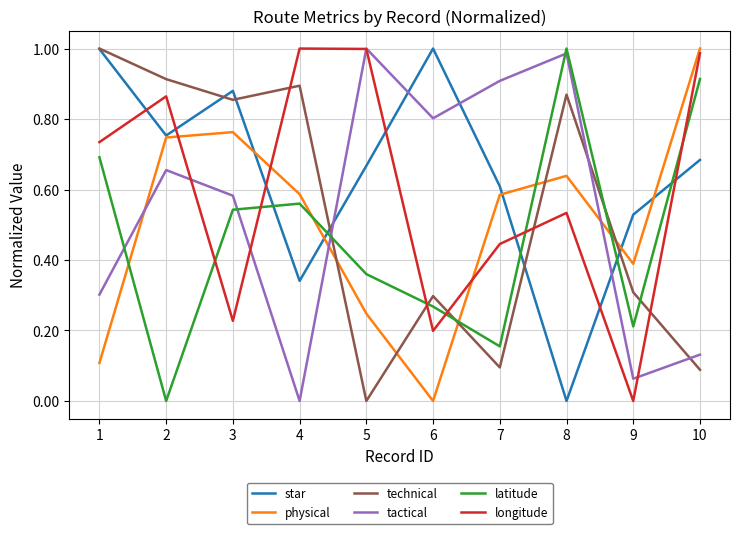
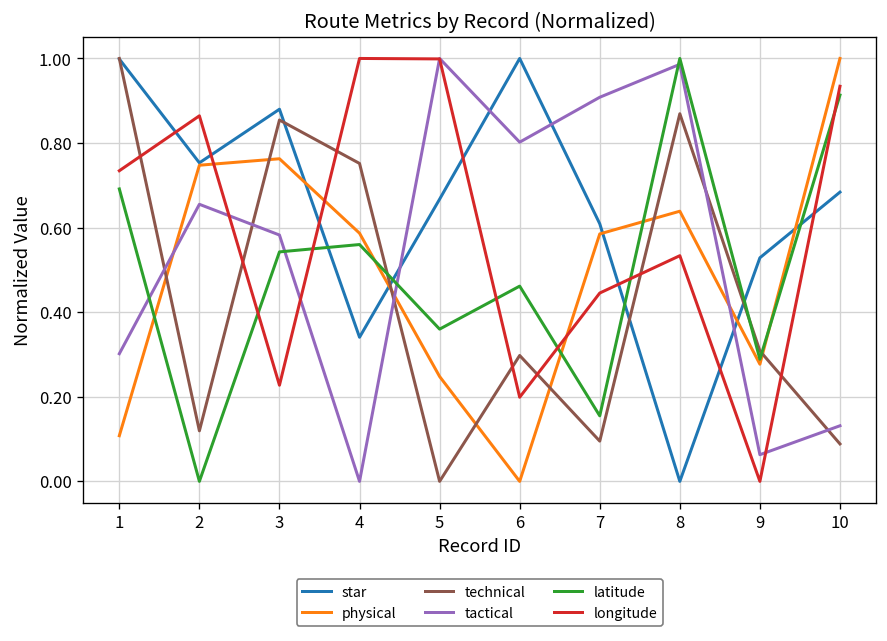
  {
    "star": {
      "3": 0.88,
      "4": 0.34,
      "5": 0.67,
      "6": 1.00,
      "7": 0.61,
      "8": 0.00,
      "9": 0.53,
      "10": 0.68
    },
    "physical": {
      "1": 0.11,
      "3": 0.76,
      "4": 0.59,
      "5": 0.25,
      "6": 0.00,
      "7": 0.59,
      "8": 0.64,
-     "9": 0.39,
+     "9": 0.28,
      "10": 1.00
    },
    "technical": {
-     "2": 0.91,
+     "2": 0.12,
      "3": 0.85,
-     "4": 0.89,
+     "4": 0.75,
      "5": 0.00,
      "6": 0.30,
      "7": 0.10,
      "8": 0.87,
      "9": 0.31,
      "10": 0.09
    },
    "tactical": {
      "1": 0.30,
      "2": 0.66,
      "3": 0.58,
      "4": 0.00,
      "6": 0.80,
      "7": 0.91,
      "8": 0.99,
      "9": 0.06,
      "10": 0.13
    },
    "latitude": {
      "1": 0.69,
      "2": 0.00,
      "3": 0.54,
      "4": 0.56,
      "5": 0.36,
-     "6": 0.27,
+     "6": 0.46,
      "7": 0.15,
      "8": 1.00,
-     "9": 0.21,
+     "9": 0.29,
      "10": 0.91
    },
    "longitude": {
      "1": 0.73,
      "2": 0.86,
      "3": 0.23,
      "4": 1.00,
      "6": 0.20,
      "7": 0.45,
      "8": 0.53,
      "9": 0.00,
-     "10": 0.99
+     "10": 0.93
    }
  }
